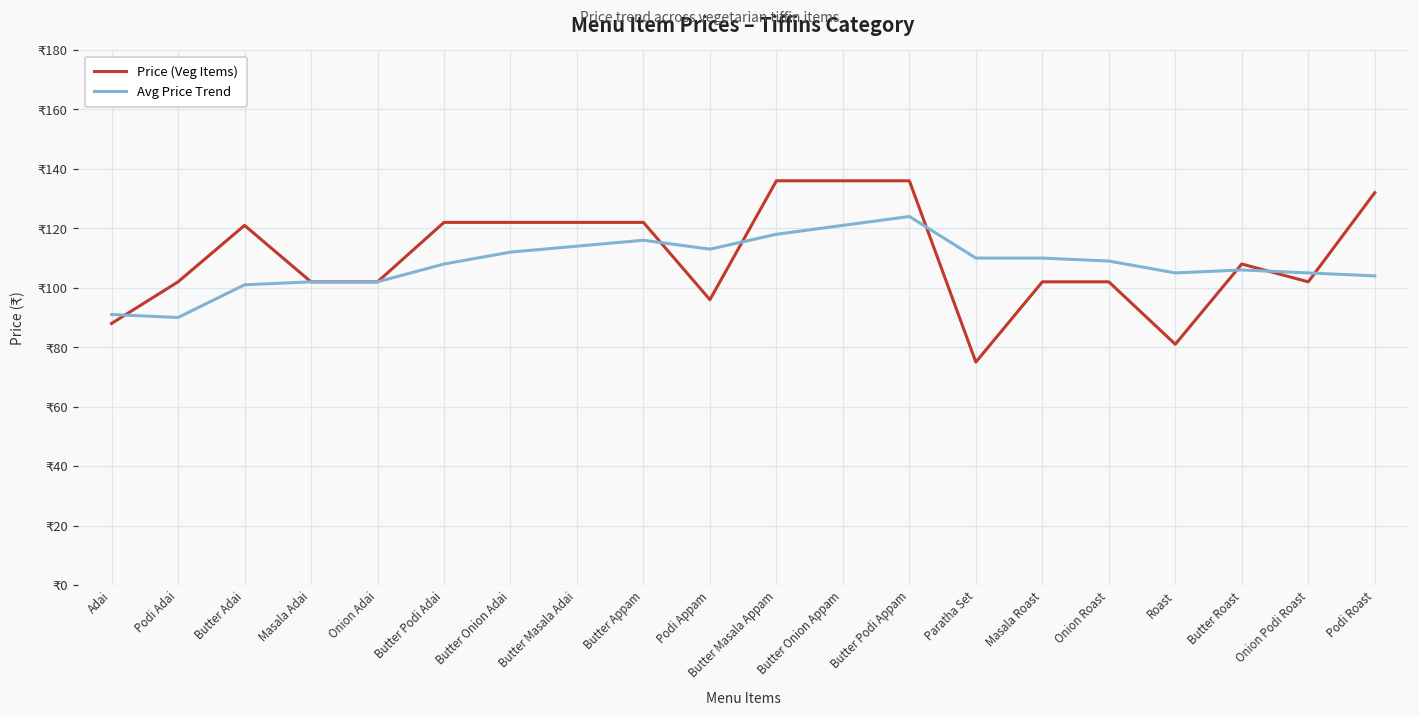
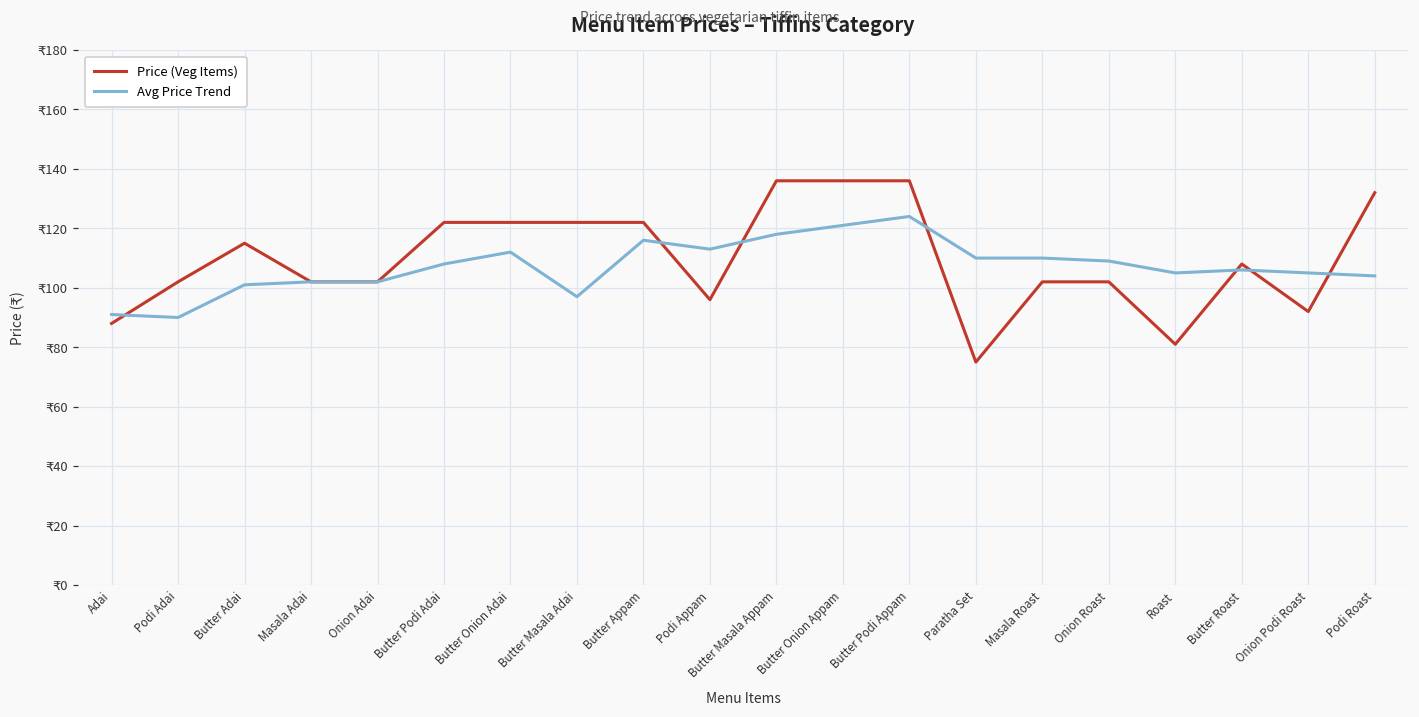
  {
    "Price (Veg Items)": {
      "Adai": "₹88",
      "Podi Adai": "₹102",
-     "Butter Adai": "₹121",
+     "Butter Adai": "₹115",
      "Butter Podi Adai": "₹122",
      "Butter Onion Adai": "₹122",
      "Butter Masala Adai": "₹122",
      "Butter Appam": "₹122",
      "Podi Appam": "₹96",
      "Butter Masala Appam": "₹136",
      "Butter Onion Appam": "₹136",
      "Butter Podi Appam": "₹136",
      "Paratha Set": "₹75",
      "Masala Roast": "₹102",
      "Onion Roast": "₹102",
      "Roast": "₹81",
      "Butter Roast": "₹108",
-     "Onion Podi Roast": "₹102",
+     "Onion Podi Roast": "₹92",
      "Podi Roast": "₹132"
    },
    "Avg Price Trend": {
      "Adai": "₹91",
      "Podi Adai": "₹90",
      "Butter Adai": "₹101",
      "Butter Podi Adai": "₹108",
      "Butter Onion Adai": "₹112",
-     "Butter Masala Adai": "₹114",
+     "Butter Masala Adai": "₹97",
      "Butter Appam": "₹116",
      "Podi Appam": "₹113",
      "Butter Masala Appam": "₹118",
      "Butter Onion Appam": "₹121",
      "Butter Podi Appam": "₹124",
      "Paratha Set": "₹110",
      "Masala Roast": "₹110",
      "Onion Roast": "₹109",
      "Roast": "₹105",
      "Butter Roast": "₹106",
      "Onion Podi Roast": "₹105",
      "Podi Roast": "₹104"
    }
  }
